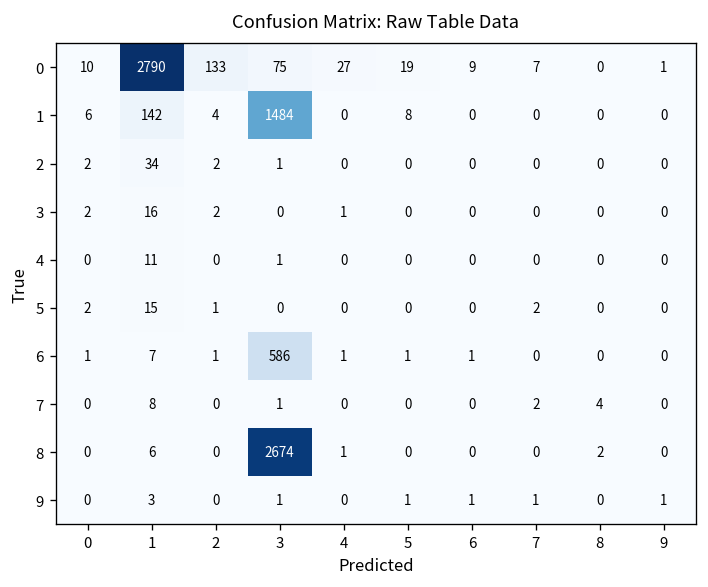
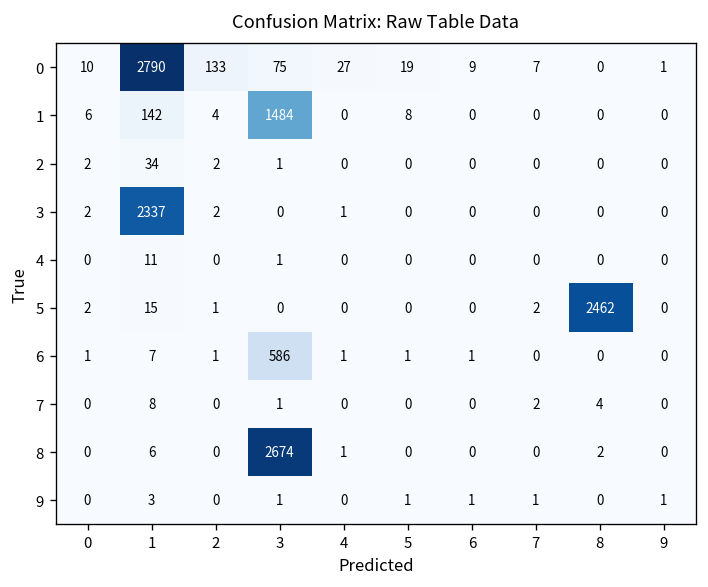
  {
    "0": {
      "0": 10,
      "1": 2790,
      "2": 133,
      "3": 75,
      "4": 27,
      "5": 19,
      "6": 9,
      "7": 7,
      "8": 0,
      "9": 1
    },
    "1": {
      "0": 6,
      "1": 142,
      "2": 4,
      "3": 1484,
      "4": 0,
      "5": 8,
      "6": 0,
      "7": 0,
      "8": 0,
      "9": 0
    },
    "2": {
      "0": 2,
      "1": 34,
      "2": 2,
      "3": 1,
      "4": 0,
      "5": 0,
      "6": 0,
      "7": 0,
      "8": 0,
      "9": 0
    },
    "3": {
      "0": 2,
-     "1": 16,
+     "1": 2337,
      "2": 2,
      "3": 0,
      "4": 1,
      "5": 0,
      "6": 0,
      "7": 0,
      "8": 0,
      "9": 0
    },
    "4": {
      "0": 0,
      "1": 11,
      "2": 0,
      "3": 1,
      "4": 0,
      "5": 0,
      "6": 0,
      "7": 0,
      "8": 0,
      "9": 0
    },
    "5": {
      "0": 2,
      "1": 15,
      "2": 1,
      "3": 0,
      "4": 0,
      "5": 0,
      "6": 0,
      "7": 2,
-     "8": 0,
+     "8": 2462,
      "9": 0
    },
    "6": {
      "0": 1,
      "1": 7,
      "2": 1,
      "3": 586,
      "4": 1,
      "5": 1,
      "6": 1,
      "7": 0,
      "8": 0,
      "9": 0
    },
    "7": {
      "0": 0,
      "1": 8,
      "2": 0,
      "3": 1,
      "4": 0,
      "5": 0,
      "6": 0,
      "7": 2,
      "8": 4,
      "9": 0
    },
    "8": {
      "0": 0,
      "1": 6,
      "2": 0,
      "3": 2674,
      "4": 1,
      "5": 0,
      "6": 0,
      "7": 0,
      "8": 2,
      "9": 0
    },
    "9": {
      "0": 0,
      "1": 3,
      "2": 0,
      "3": 1,
      "4": 0,
      "5": 1,
      "6": 1,
      "7": 1,
      "8": 0,
      "9": 1
    }
  }
